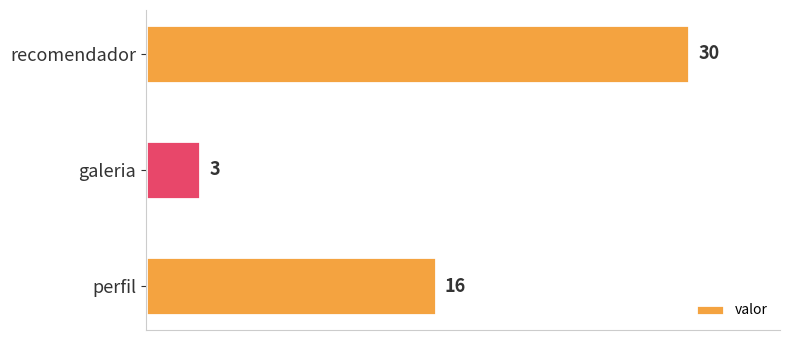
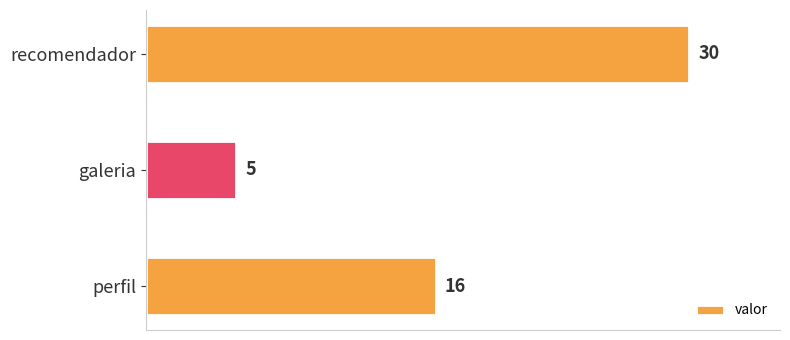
  {
    "recomendador": 30,
-   "galeria": 3,
+   "galeria": 5,
    "perfil": 16
  }
